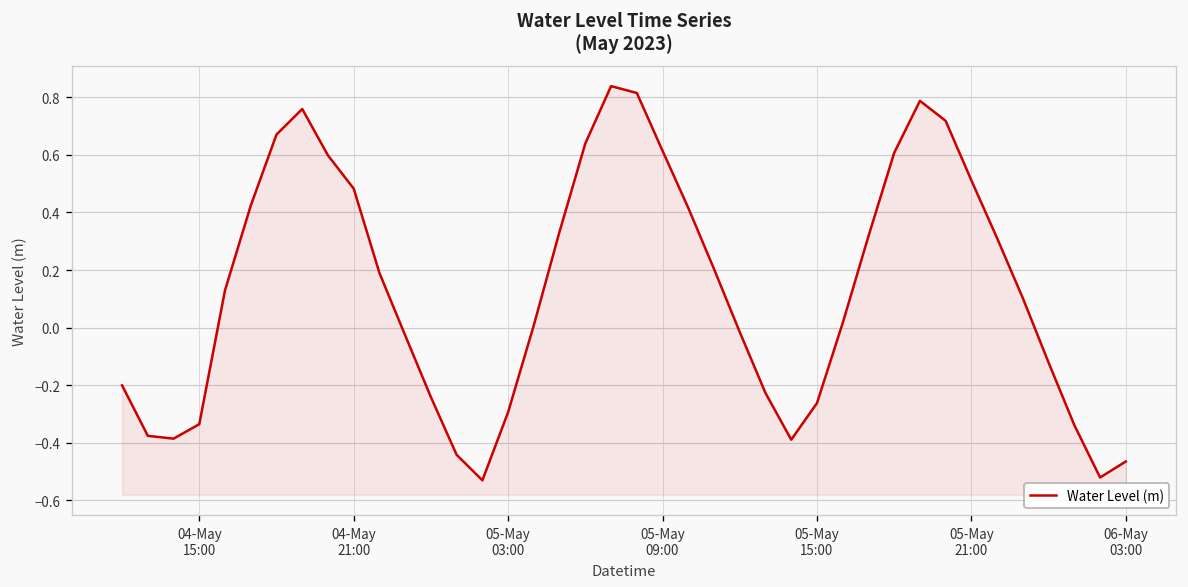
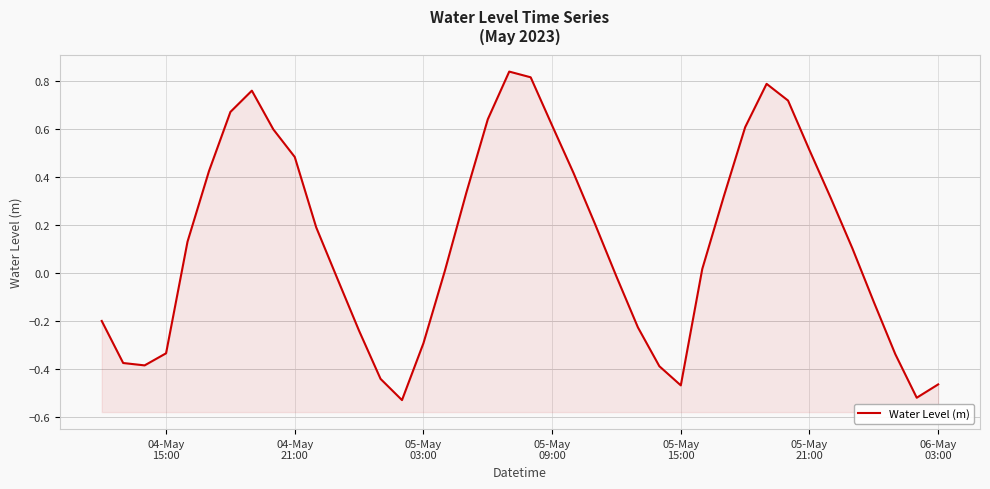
  {
    "04-May 15:00": -0.33,
    "04-May 21:00": 0.48,
    "05-May 03:00": -0.29,
    "05-May 09:00": 0.61,
-   "05-May 15:00": -0.26,
+   "05-May 15:00": -0.47,
    "05-May 21:00": 0.51,
    "06-May 03:00": -0.46
  }
